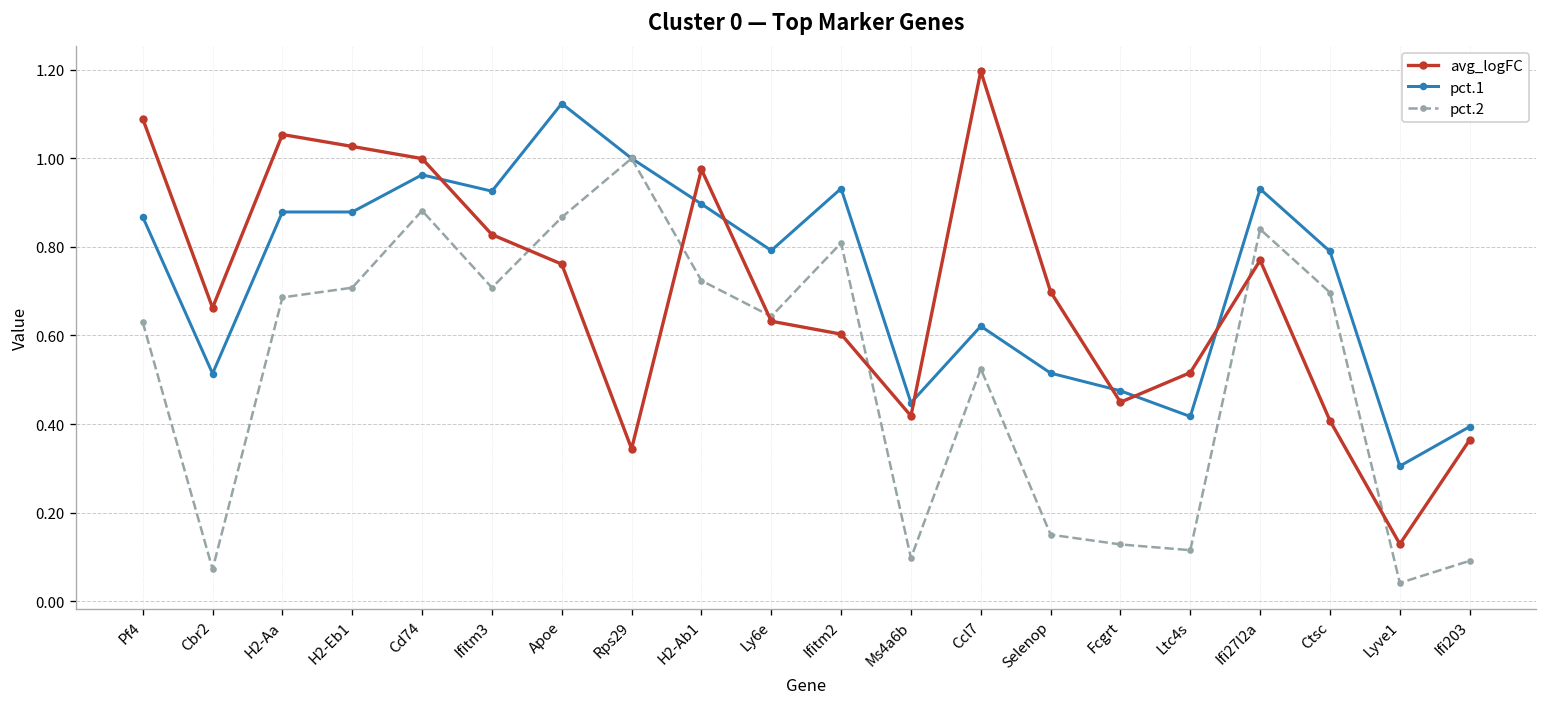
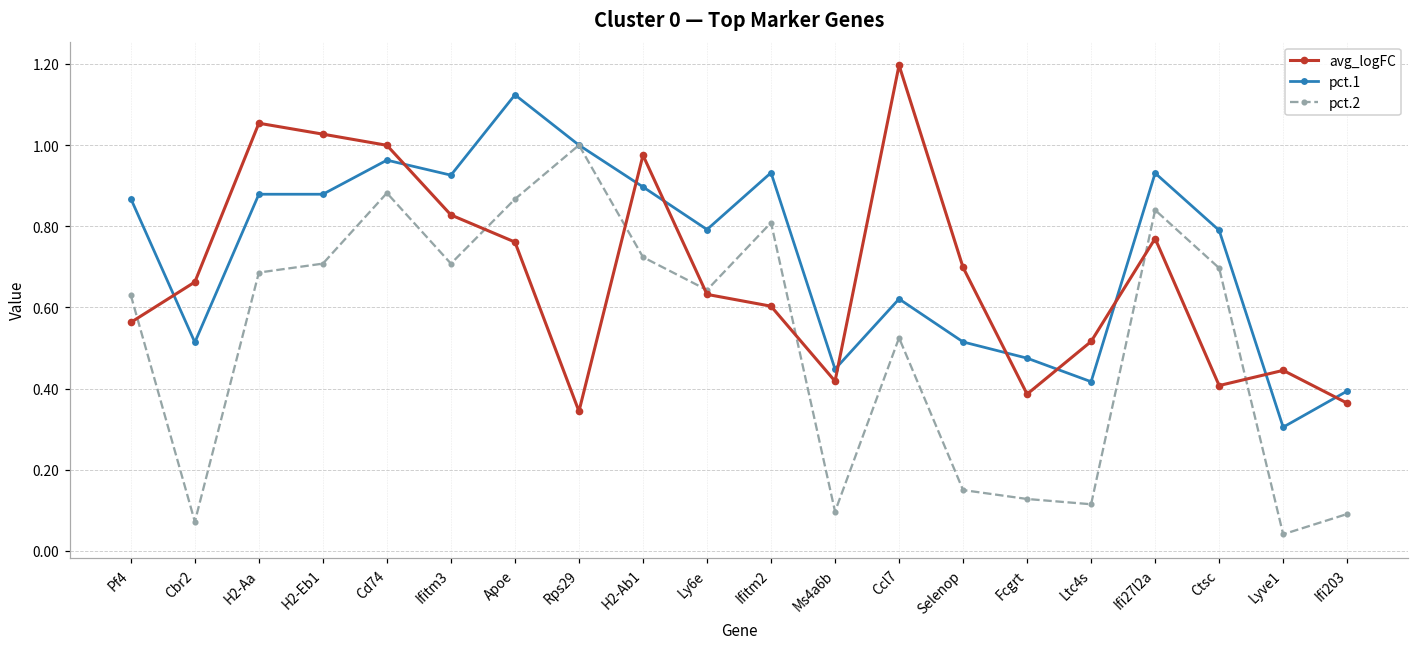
  {
    "avg_logFC": {
-     "Pf4": 1.09,
+     "Pf4": 0.56,
      "Cbr2": 0.66,
      "H2-Aa": 1.05,
      "H2-Eb1": 1.03,
      "Cd74": 1.00,
      "Ifitm3": 0.83,
      "Apoe": 0.76,
      "Rps29": 0.34,
      "H2-Ab1": 0.98,
      "Ly6e": 0.63,
      "Ifitm2": 0.60,
      "Ms4a6b": 0.42,
      "Ccl7": 1.20,
      "Selenop": 0.70,
-     "Fcgrt": 0.45,
+     "Fcgrt": 0.39,
      "Ltc4s": 0.52,
      "Ifi27l2a": 0.77,
      "Ctsc": 0.41,
-     "Lyve1": 0.13,
+     "Lyve1": 0.44,
      "Ifi203": 0.36
    },
    "pct.1": {
      "Pf4": 0.87,
      "Cbr2": 0.51,
      "H2-Aa": 0.88,
      "H2-Eb1": 0.88,
      "Cd74": 0.96,
      "Ifitm3": 0.93,
      "Apoe": 1.12,
      "H2-Ab1": 0.90,
      "Ly6e": 0.79,
      "Ifitm2": 0.93,
      "Ms4a6b": 0.45,
      "Ccl7": 0.62,
      "Selenop": 0.52,
      "Fcgrt": 0.48,
      "Ltc4s": 0.42,
      "Ifi27l2a": 0.93,
      "Ctsc": 0.79,
      "Lyve1": 0.31,
      "Ifi203": 0.39
    },
    "pct.2": {
      "Pf4": 0.63,
      "Cbr2": 0.07,
      "H2-Aa": 0.69,
      "H2-Eb1": 0.71,
      "Cd74": 0.88,
      "Ifitm3": 0.71,
      "Apoe": 0.87,
      "H2-Ab1": 0.72,
      "Ly6e": 0.64,
      "Ifitm2": 0.81,
      "Ms4a6b": 0.10,
      "Ccl7": 0.53,
      "Selenop": 0.15,
      "Fcgrt": 0.13,
      "Ltc4s": 0.12,
      "Ifi27l2a": 0.84,
      "Ctsc": 0.70,
      "Lyve1": 0.04,
      "Ifi203": 0.09
    }
  }
